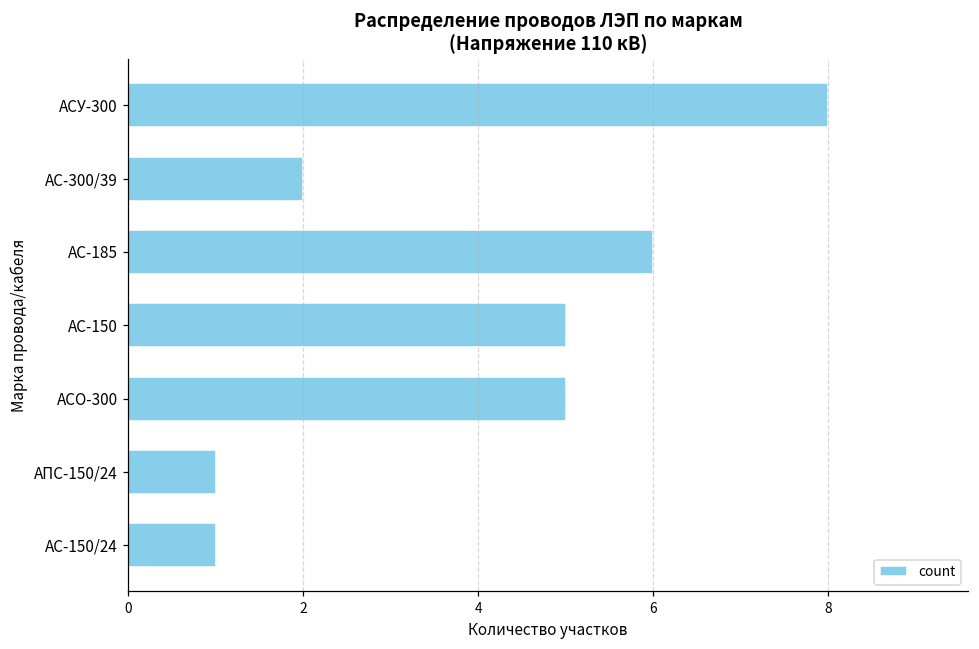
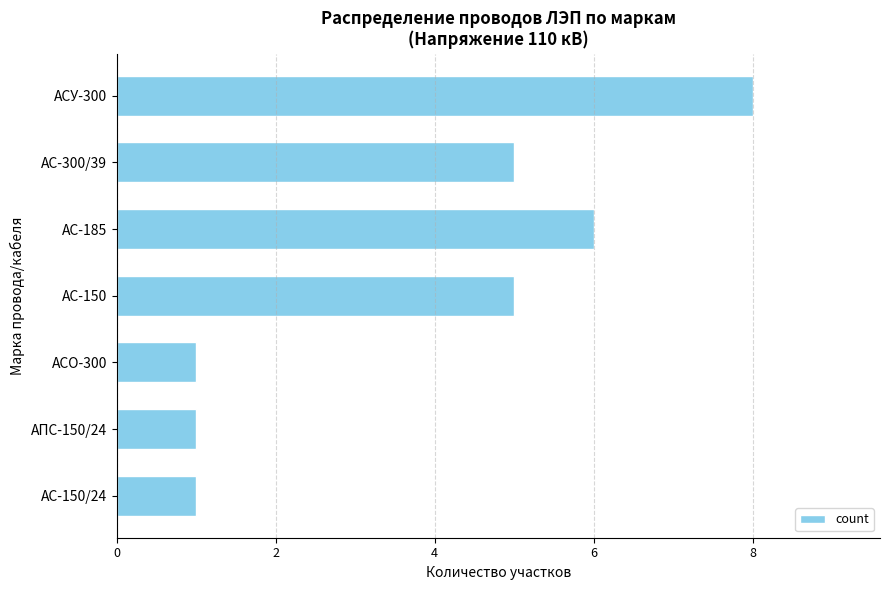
  {
    "АСУ-300": 8,
-   "АС-300/39": 2,
+   "АС-300/39": 5,
    "АС-185": 6,
    "АС-150": 5,
-   "АСО-300": 5,
+   "АСО-300": 1,
    "АПС-150/24": 1,
    "АС-150/24": 1
  }
